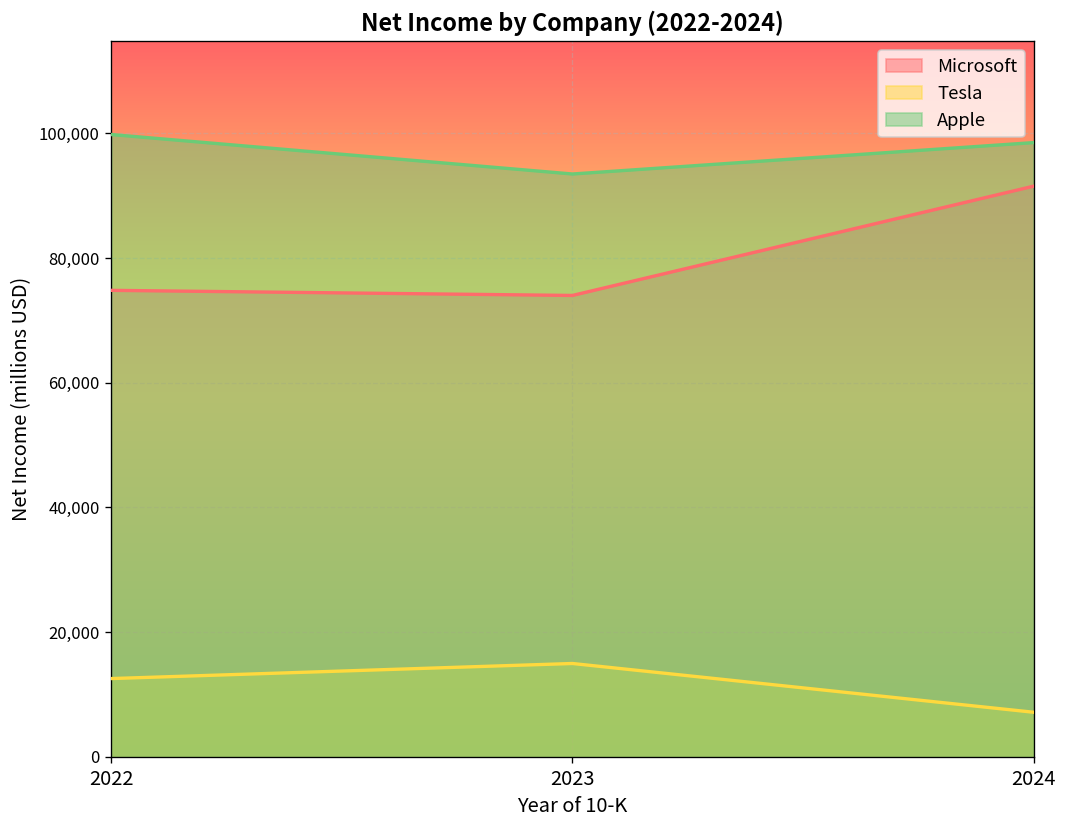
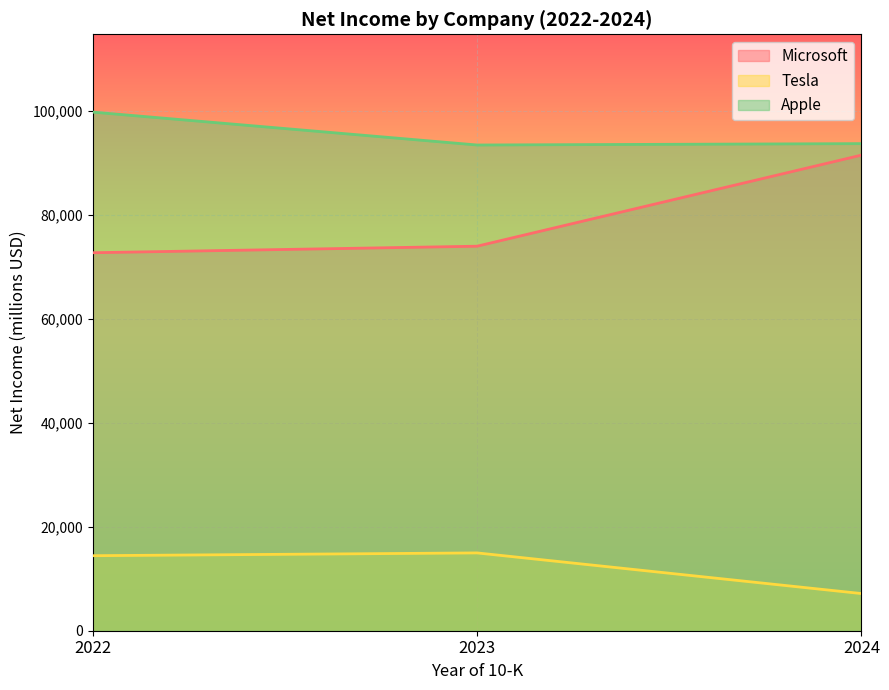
  {
    "Microsoft": {
-     "2022": "75,000",
+     "2022": "73,000",
      "2023": "74,000",
      "2024": "92,000"
    },
    "Tesla": {
-     "2022": "13,000",
+     "2022": "14,000",
      "2023": "15,000",
      "2024": "7,000"
    },
    "Apple": {
      "2022": "100,000",
      "2023": "93,000",
-     "2024": "99,000"
+     "2024": "94,000"
    }
  }
